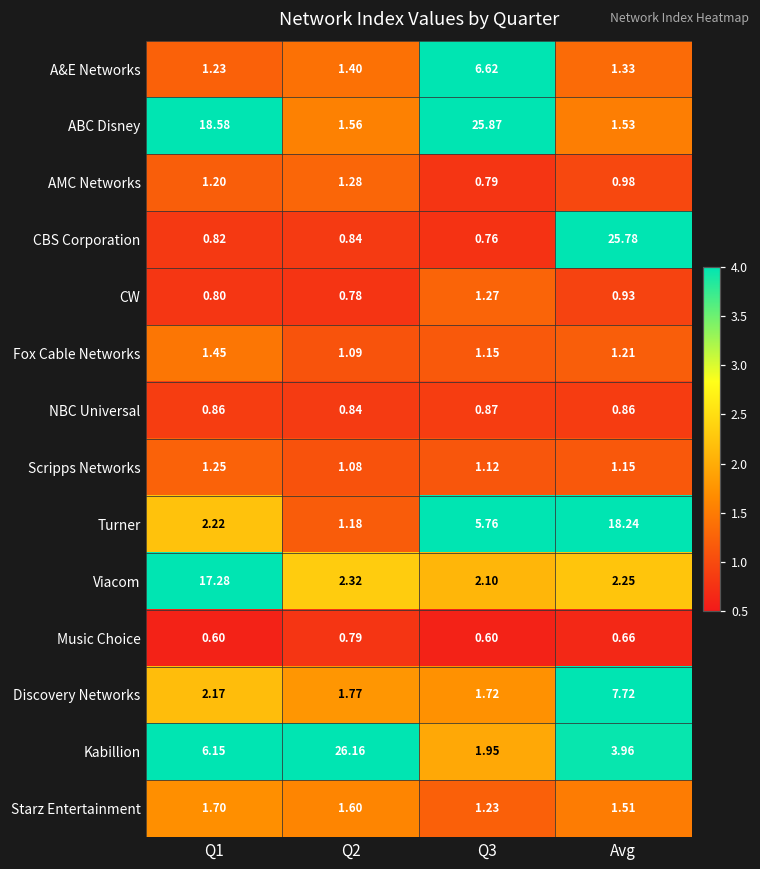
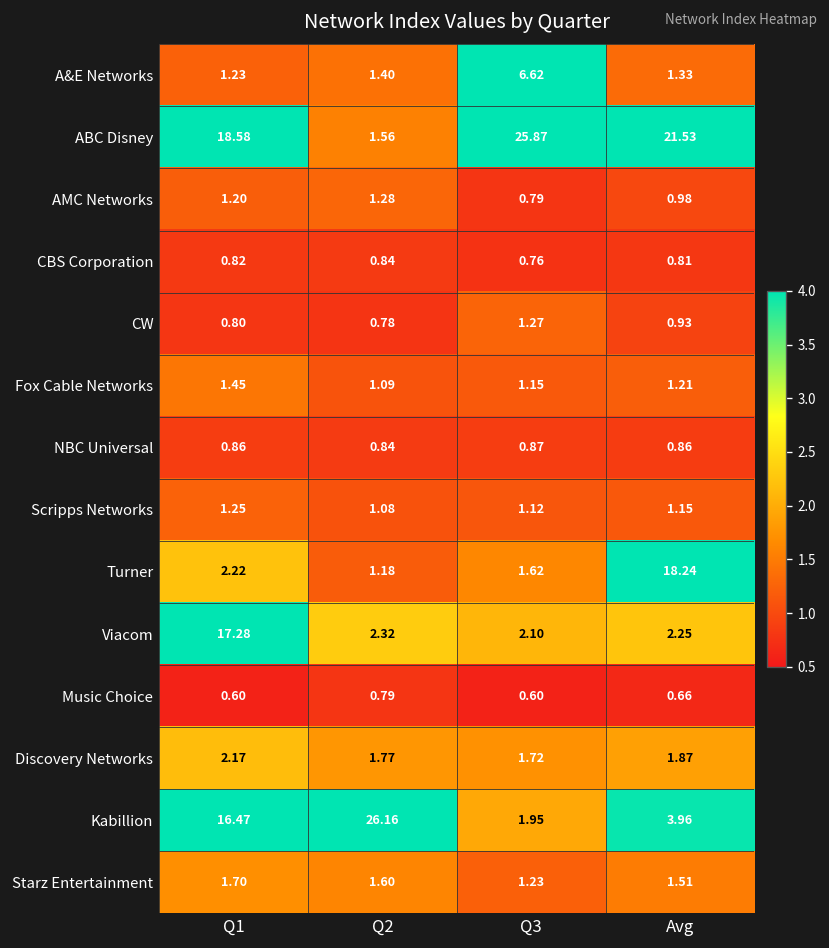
  {
    "A&E Networks": {
      "Q1": 1.23,
      "Q2": 1.40,
      "Q3": 6.62,
      "Avg": 1.33
    },
    "ABC Disney": {
      "Q1": 18.58,
      "Q2": 1.56,
      "Q3": 25.87,
-     "Avg": 1.53
+     "Avg": 21.53
    },
    "AMC Networks": {
      "Q1": 1.20,
      "Q2": 1.28,
      "Q3": 0.79,
      "Avg": 0.98
    },
    "CBS Corporation": {
      "Q1": 0.82,
      "Q2": 0.84,
      "Q3": 0.76,
-     "Avg": 25.78
+     "Avg": 0.81
    },
    "CW": {
      "Q1": 0.80,
      "Q2": 0.78,
      "Q3": 1.27,
      "Avg": 0.93
    },
    "Fox Cable Networks": {
      "Q1": 1.45,
      "Q2": 1.09,
      "Q3": 1.15,
      "Avg": 1.21
    },
    "NBC Universal": {
      "Q1": 0.86,
      "Q2": 0.84,
      "Q3": 0.87,
      "Avg": 0.86
    },
    "Scripps Networks": {
      "Q1": 1.25,
      "Q2": 1.08,
      "Q3": 1.12,
      "Avg": 1.15
    },
    "Turner": {
      "Q1": 2.22,
      "Q2": 1.18,
-     "Q3": 5.76,
+     "Q3": 1.62,
      "Avg": 18.24
    },
    "Viacom": {
      "Q1": 17.28,
      "Q2": 2.32,
      "Q3": 2.10,
      "Avg": 2.25
    },
    "Music Choice": {
      "Q1": 0.60,
      "Q2": 0.79,
      "Q3": 0.60,
      "Avg": 0.66
    },
    "Discovery Networks": {
      "Q1": 2.17,
      "Q2": 1.77,
      "Q3": 1.72,
-     "Avg": 7.72
+     "Avg": 1.87
    },
    "Kabillion": {
-     "Q1": 6.15,
+     "Q1": 16.47,
      "Q2": 26.16,
      "Q3": 1.95,
      "Avg": 3.96
    },
    "Starz Entertainment": {
      "Q1": 1.70,
      "Q2": 1.60,
      "Q3": 1.23,
      "Avg": 1.51
    }
  }
